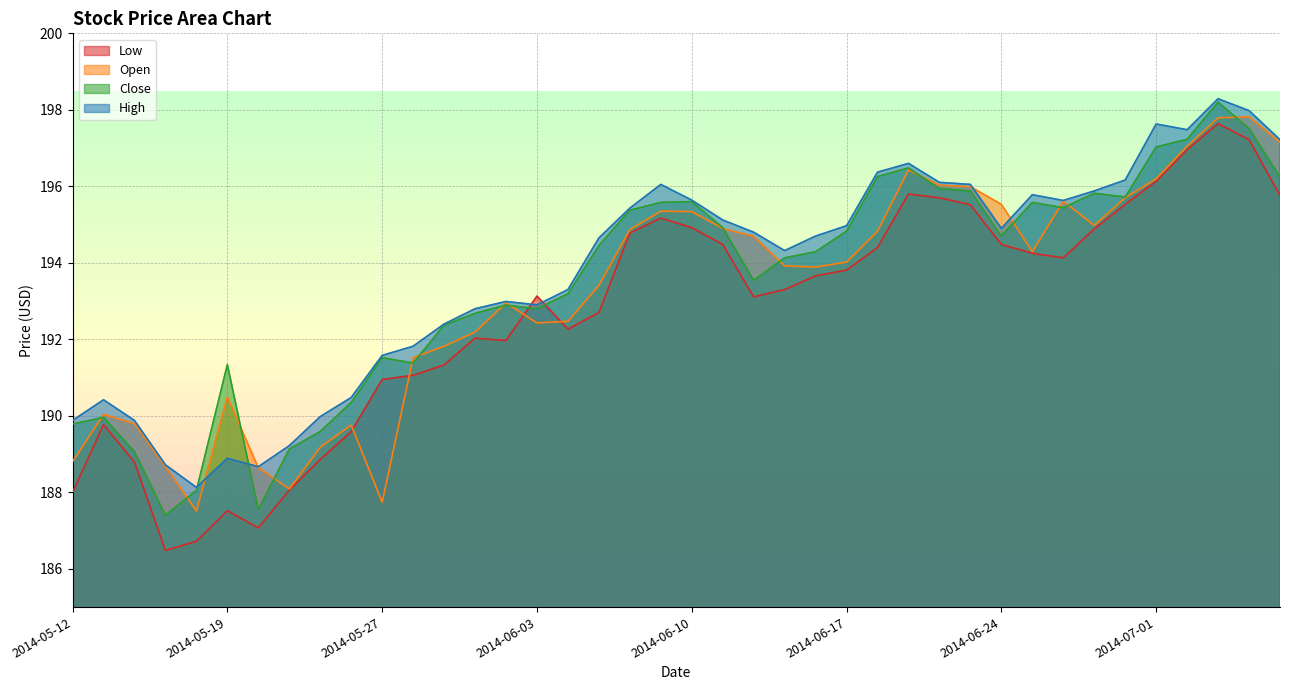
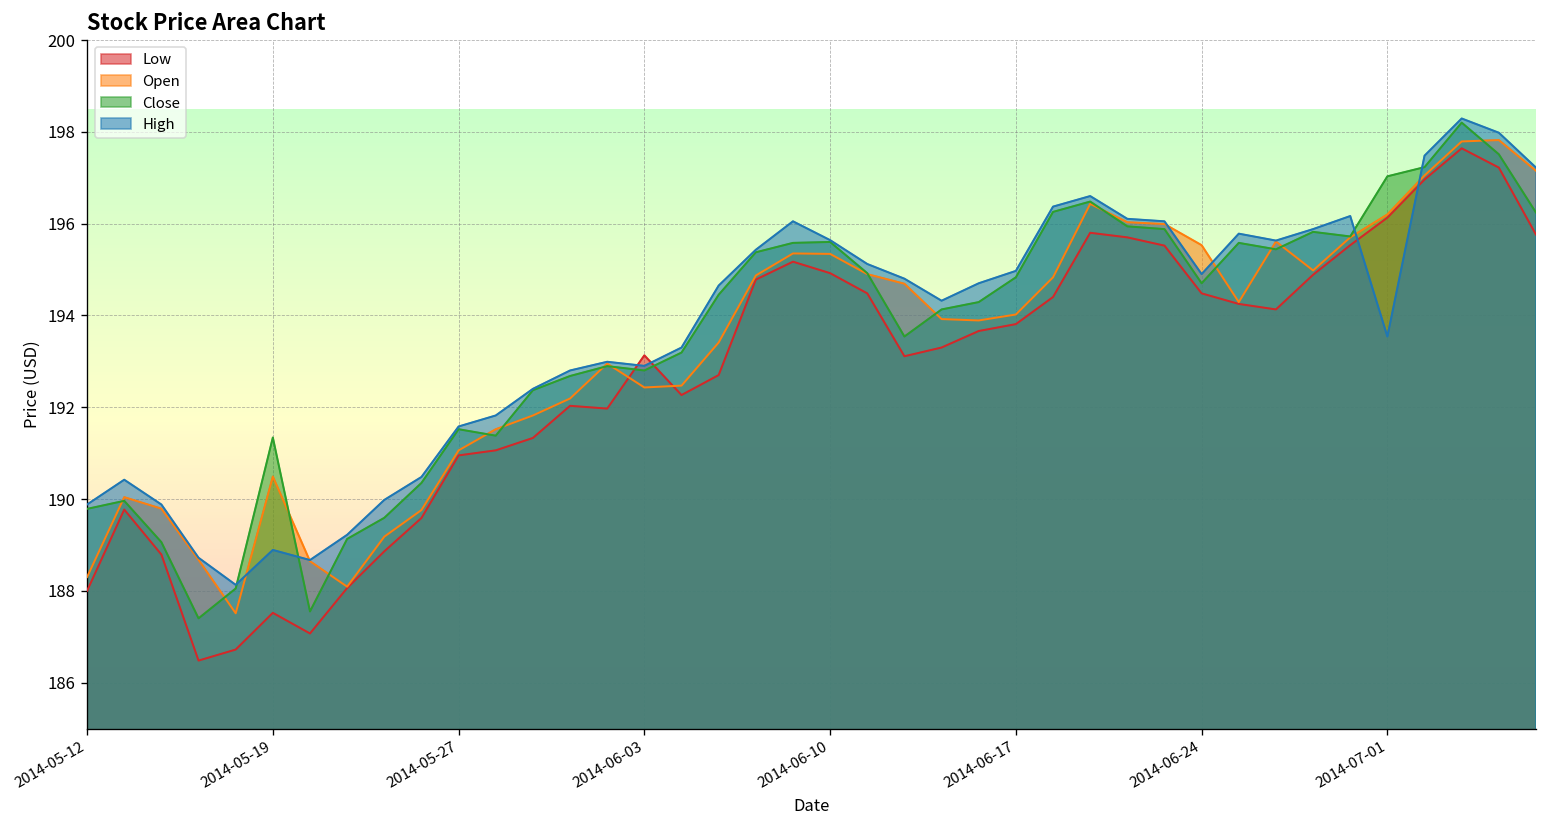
  {
    "Low": {
      "2014-05-12": 188.0,
      "2014-05-19": 187.5,
      "2014-05-27": 191.0,
      "2014-06-03": 193.1,
      "2014-06-10": 194.9,
      "2014-06-17": 193.8,
      "2014-06-24": 194.5,
      "2014-07-01": 196.1
    },
    "Open": {
-     "2014-05-12": 188.8,
+     "2014-05-12": 188.3,
      "2014-05-19": 190.5,
-     "2014-05-27": 187.7,
+     "2014-05-27": 191.1,
      "2014-06-03": 192.4,
      "2014-06-10": 195.3,
      "2014-06-17": 194.0,
      "2014-06-24": 195.5,
      "2014-07-01": 196.2
    },
    "Close": {
      "2014-05-12": 189.8,
      "2014-05-19": 191.3,
      "2014-06-03": 192.8,
      "2014-06-17": 194.8,
      "2014-06-24": 194.7,
      "2014-07-01": 197.0
    },
    "High": {
      "2014-05-12": 189.9,
      "2014-05-19": 188.9,
      "2014-06-03": 192.9,
      "2014-06-17": 195.0,
      "2014-06-24": 194.9,
-     "2014-07-01": 197.6
+     "2014-07-01": 193.5
    }
  }
